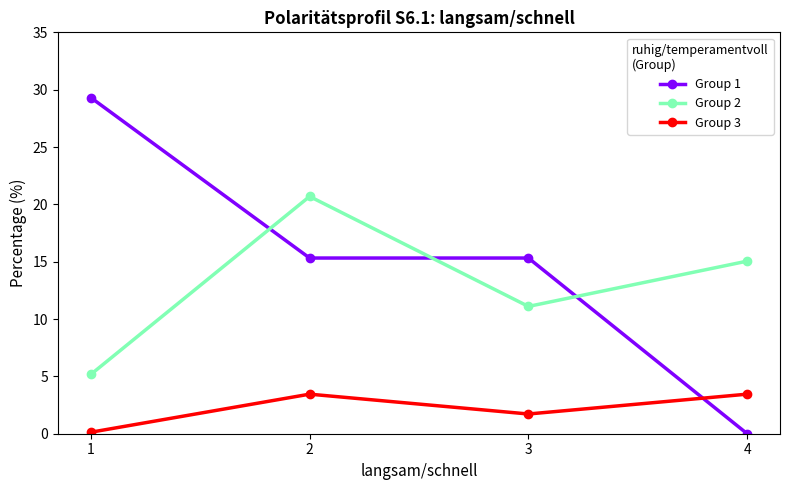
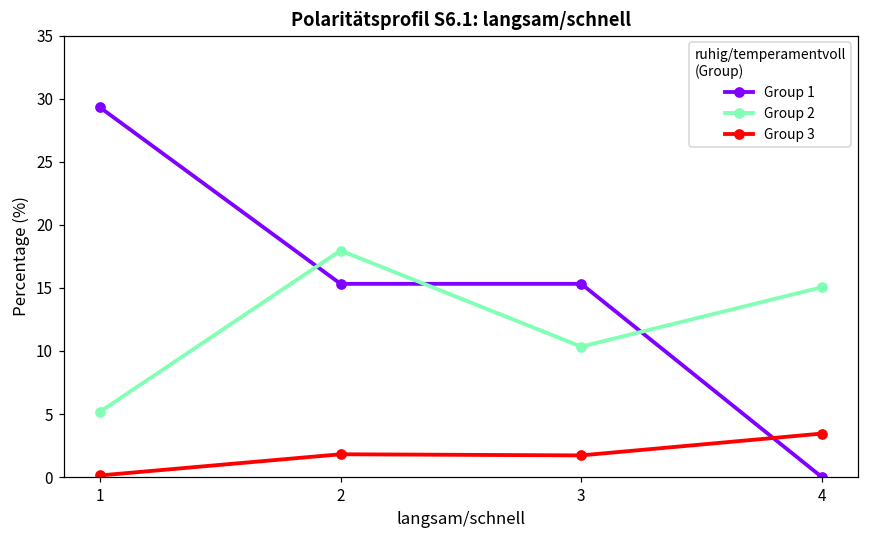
  {
    "Group 1": {
      "1": 29.3,
      "2": 15.3,
      "3": 15.3,
      "4": 0.0
    },
    "Group 2": {
      "1": 5.2,
-     "2": 20.7,
-     "3": 11.1,
+     "2": 18.0,
+     "3": 10.3,
      "4": 15.1
    },
    "Group 3": {
      "1": 0.1,
-     "2": 3.5,
+     "2": 1.8,
      "3": 1.7,
      "4": 3.5
    }
  }
